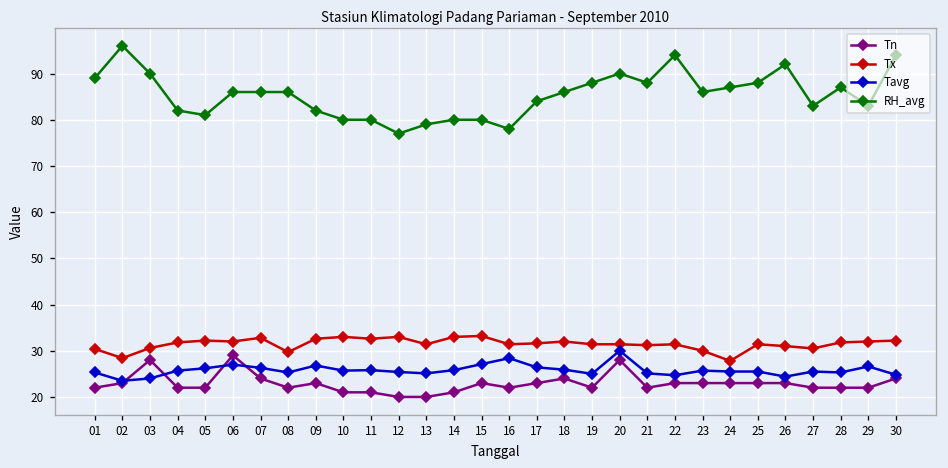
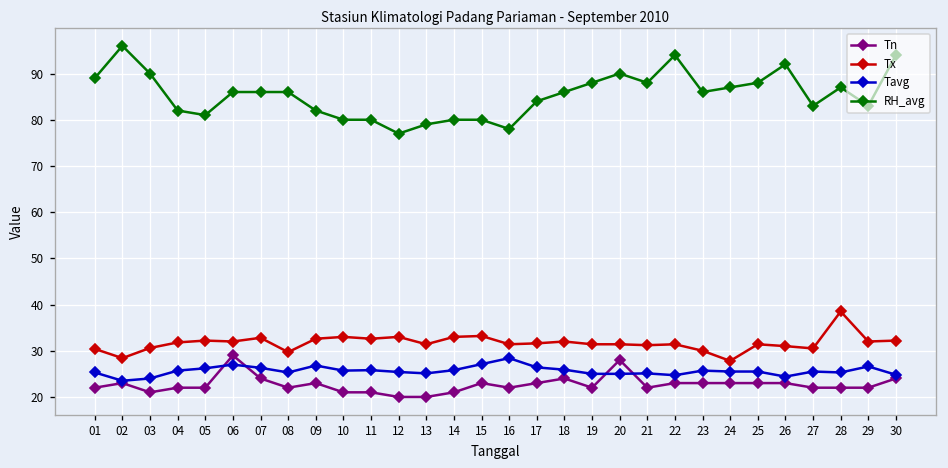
  {
    "Tn": {
      "01": 22,
-     "03": 28,
+     "03": 21,
      "04": 22,
      "05": 22,
      "06": 29,
      "07": 24,
      "08": 22,
      "09": 23,
      "10": 21,
      "11": 21,
      "12": 20,
      "13": 20,
      "14": 21,
      "15": 23,
      "16": 22,
      "17": 23,
      "18": 24,
      "19": 22,
      "20": 28,
      "21": 22,
      "22": 23,
      "23": 23,
      "24": 23,
      "25": 23,
      "26": 23,
      "27": 22,
      "28": 22,
      "29": 22,
      "30": 24
    },
    "Tx": {
      "01": 30,
      "02": 28,
      "03": 31,
      "04": 32,
      "05": 32,
      "06": 32,
      "07": 33,
      "08": 30,
      "09": 33,
      "10": 33,
      "11": 33,
      "12": 33,
      "13": 31,
      "14": 33,
      "15": 33,
      "16": 31,
      "17": 32,
      "18": 32,
      "19": 31,
      "20": 31,
      "21": 31,
      "22": 31,
      "23": 30,
      "24": 28,
      "25": 31,
      "26": 31,
      "27": 31,
-     "28": 32,
+     "28": 39,
      "29": 32,
      "30": 32
    },
    "Tavg": {
      "01": 25,
      "03": 24,
      "04": 26,
      "05": 26,
      "06": 27,
      "07": 26,
      "08": 25,
      "09": 27,
      "10": 26,
      "11": 26,
      "12": 25,
      "13": 25,
      "14": 26,
      "15": 27,
      "16": 28,
      "17": 26,
      "18": 26,
      "19": 25,
-     "20": 30,
+     "20": 25,
      "21": 25,
      "22": 25,
      "23": 26,
      "24": 26,
      "25": 26,
      "26": 24,
      "27": 26,
      "28": 25,
      "29": 27,
      "30": 25
    },
    "RH_avg": {
      "01": 89,
      "02": 96,
      "03": 90,
      "04": 82,
      "05": 81,
      "06": 86,
      "07": 86,
      "08": 86,
      "09": 82,
      "10": 80,
      "11": 80,
      "12": 77,
      "13": 79,
      "14": 80,
      "15": 80,
      "16": 78,
      "17": 84,
      "18": 86,
      "19": 88,
      "20": 90,
      "21": 88,
      "22": 94,
      "23": 86,
      "24": 87,
      "25": 88,
      "26": 92,
      "27": 83,
      "28": 87
    }
  }
